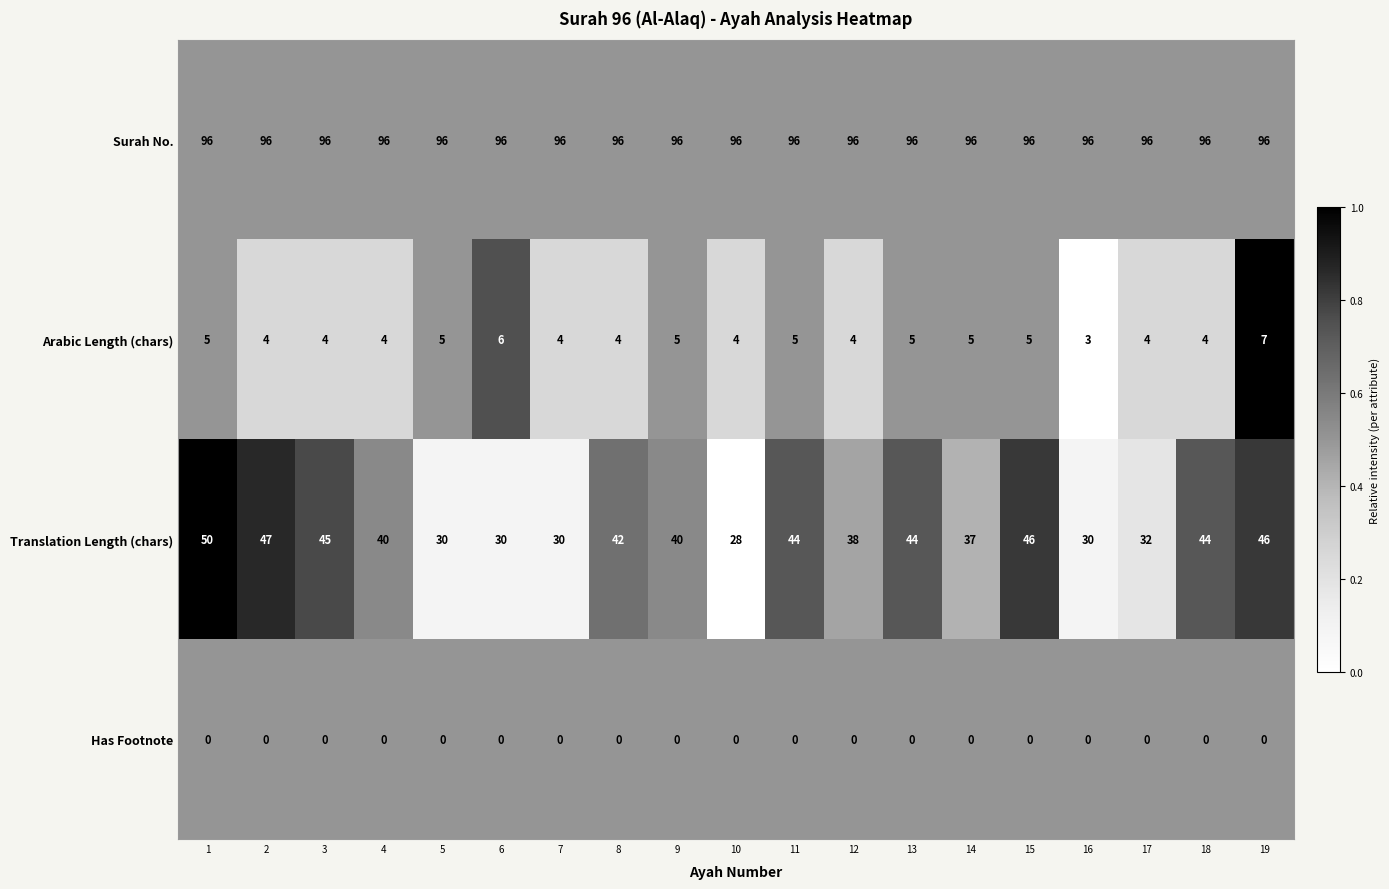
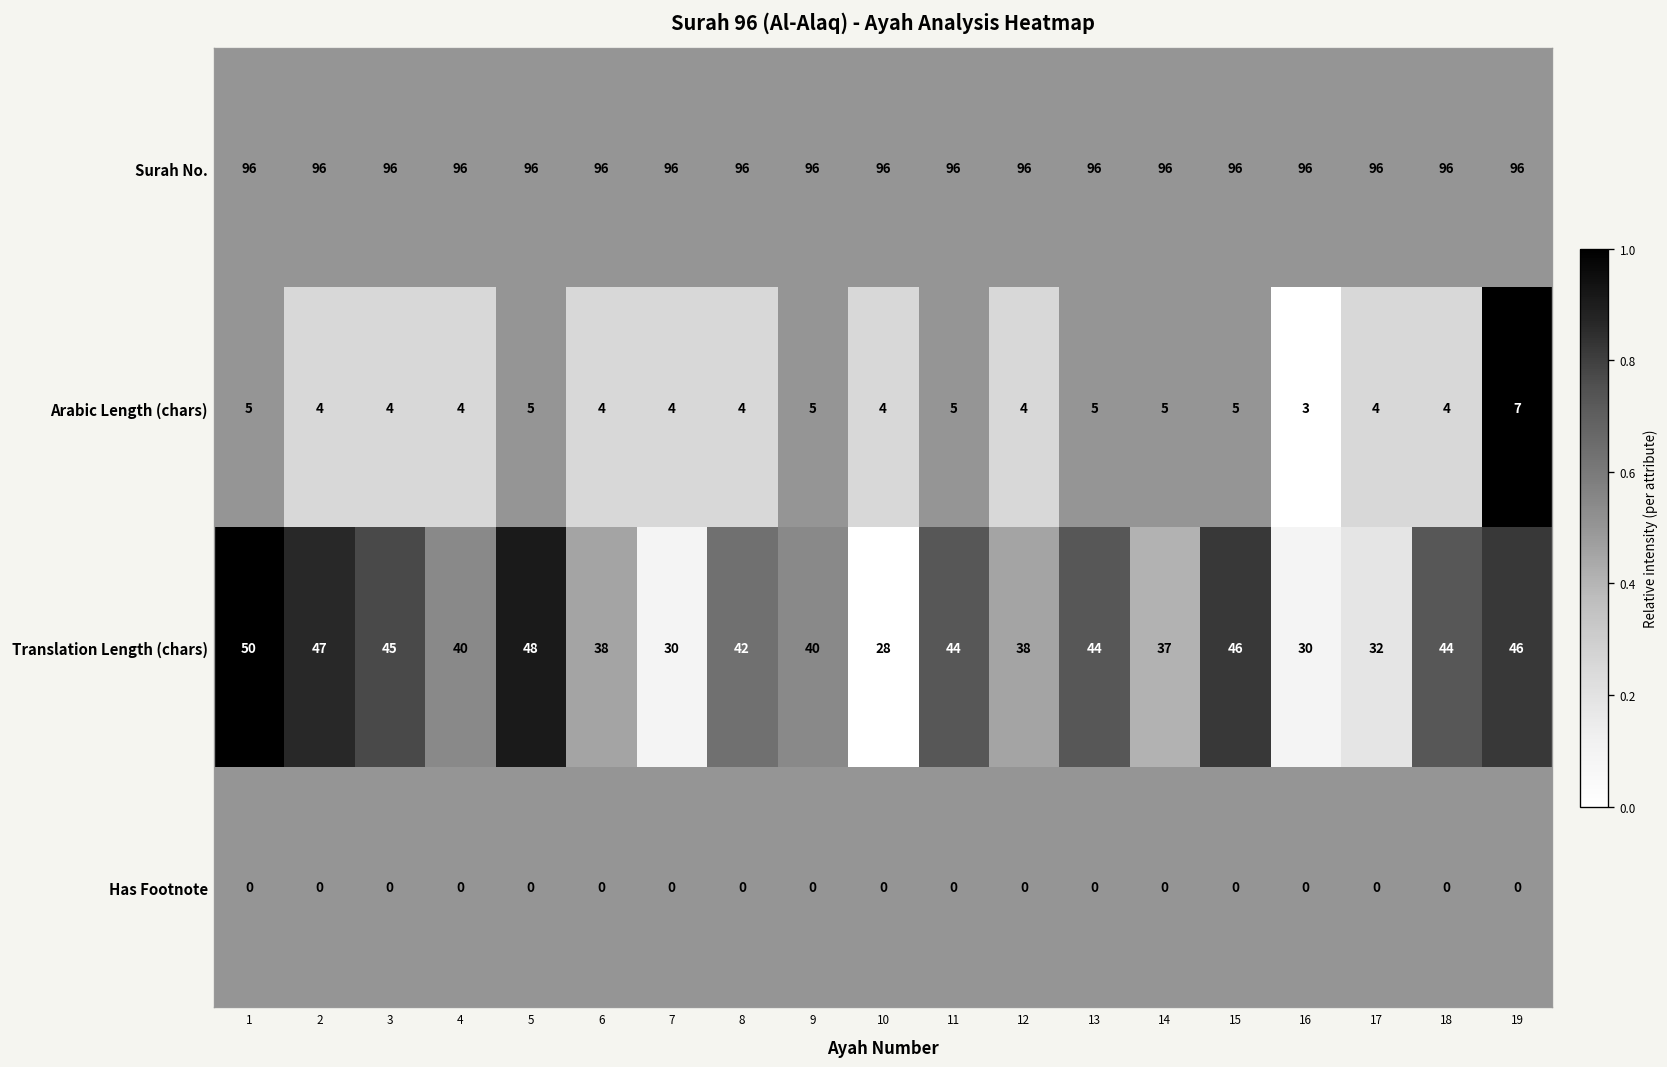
  {
    "Surah No.": {
      "1": 96,
      "2": 96,
      "3": 96,
      "4": 96,
      "5": 96,
      "6": 96,
      "7": 96,
      "8": 96,
      "9": 96,
      "10": 96,
      "11": 96,
      "12": 96,
      "13": 96,
      "14": 96,
      "15": 96,
      "16": 96,
      "17": 96,
      "18": 96,
      "19": 96
    },
    "Arabic Length (chars)": {
      "1": 5,
      "2": 4,
      "3": 4,
      "4": 4,
      "5": 5,
-     "6": 6,
+     "6": 4,
      "7": 4,
      "8": 4,
      "9": 5,
      "10": 4,
      "11": 5,
      "12": 4,
      "13": 5,
      "14": 5,
      "15": 5,
      "16": 3,
      "17": 4,
      "18": 4,
      "19": 7
    },
    "Translation Length (chars)": {
      "1": 50,
      "2": 47,
      "3": 45,
      "4": 40,
-     "5": 30,
-     "6": 30,
+     "5": 48,
+     "6": 38,
      "7": 30,
      "8": 42,
      "9": 40,
      "10": 28,
      "11": 44,
      "12": 38,
      "13": 44,
      "14": 37,
      "15": 46,
      "16": 30,
      "17": 32,
      "18": 44,
      "19": 46
    },
    "Has Footnote": {
      "1": 0,
      "2": 0,
      "3": 0,
      "4": 0,
      "5": 0,
      "6": 0,
      "7": 0,
      "8": 0,
      "9": 0,
      "10": 0,
      "11": 0,
      "12": 0,
      "13": 0,
      "14": 0,
      "15": 0,
      "16": 0,
      "17": 0,
      "18": 0,
      "19": 0
    }
  }
